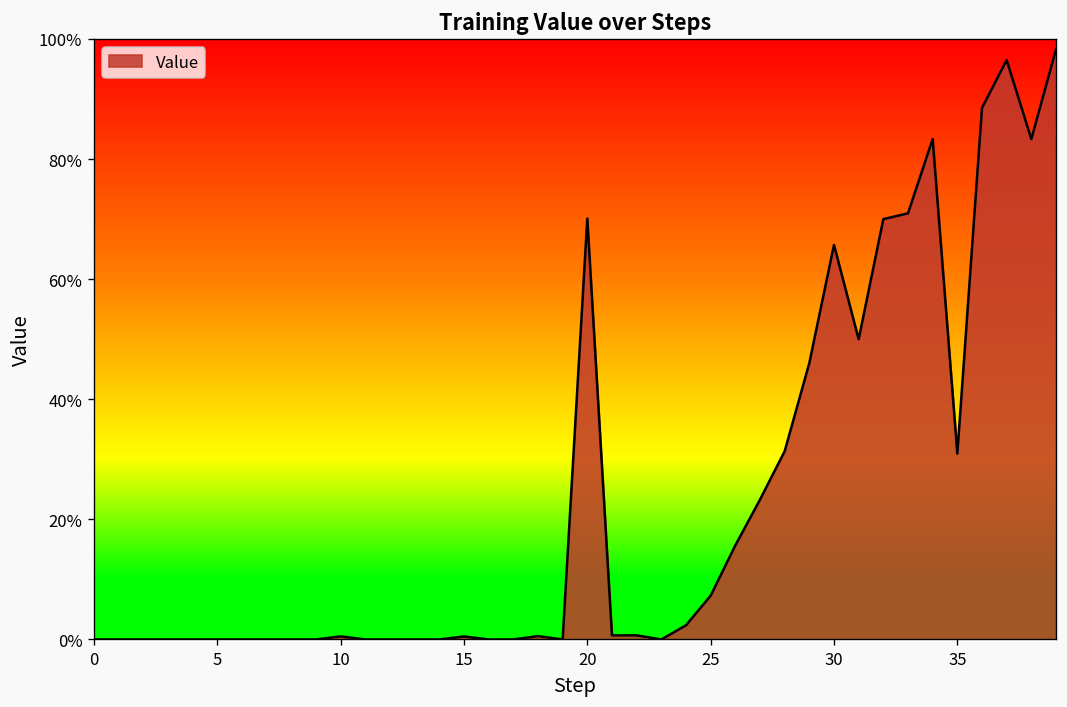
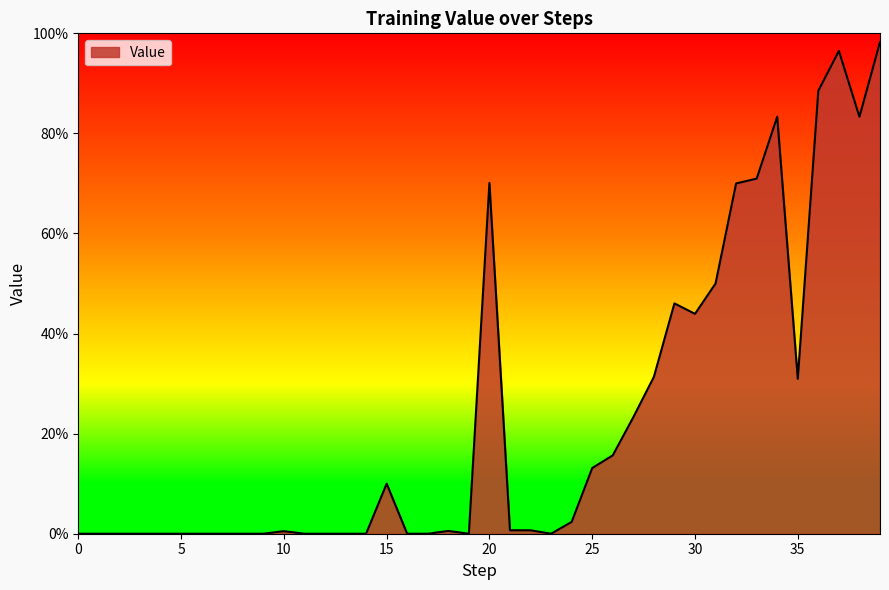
  {
    "0": "0%",
    "5": "0%",
    "10": "1%",
-   "15": "0%",
+   "15": "10%",
    "20": "70%",
-   "25": "7%",
-   "30": "66%",
+   "25": "13%",
+   "30": "44%",
    "35": "31%"
  }
